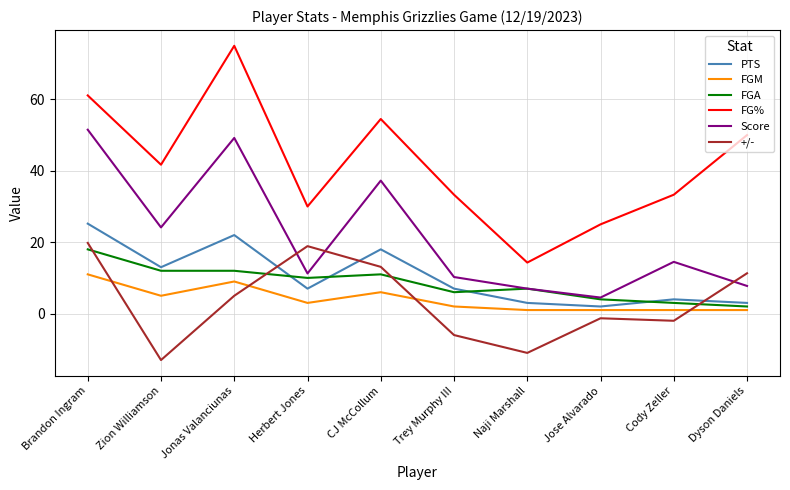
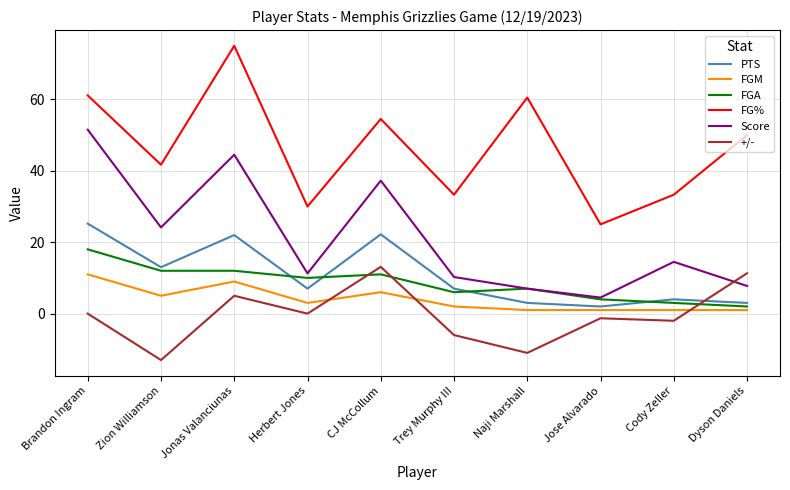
  {
    "PTS": {
      "Brandon Ingram": 25,
      "Zion Williamson": 13,
      "Jonas Valanciunas": 22,
      "Herbert Jones": 7,
-     "CJ McCollum": 18,
+     "CJ McCollum": 22,
      "Trey Murphy III": 7,
      "Naji Marshall": 3,
      "Jose Alvarado": 2,
      "Cody Zeller": 4,
      "Dyson Daniels": 3
    },
    "FGM": {
      "Brandon Ingram": 11,
      "Zion Williamson": 5,
      "Jonas Valanciunas": 9,
      "Herbert Jones": 3,
      "CJ McCollum": 6,
      "Trey Murphy III": 2,
      "Naji Marshall": 1,
      "Jose Alvarado": 1,
      "Cody Zeller": 1,
      "Dyson Daniels": 1
    },
    "FGA": {
      "Brandon Ingram": 18,
      "Zion Williamson": 12,
      "Jonas Valanciunas": 12,
      "Herbert Jones": 10,
      "CJ McCollum": 11,
      "Trey Murphy III": 6,
      "Cody Zeller": 3,
      "Dyson Daniels": 2
    },
    "FG%": {
      "Brandon Ingram": 61,
      "Zion Williamson": 42,
      "Jonas Valanciunas": 75,
      "Herbert Jones": 30,
      "CJ McCollum": 55,
      "Trey Murphy III": 33,
-     "Naji Marshall": 14,
+     "Naji Marshall": 61,
      "Jose Alvarado": 25,
      "Cody Zeller": 33
    },
    "Score": {
      "Brandon Ingram": 52,
      "Zion Williamson": 24,
-     "Jonas Valanciunas": 49,
+     "Jonas Valanciunas": 45,
      "Herbert Jones": 11,
      "CJ McCollum": 37,
      "Trey Murphy III": 10,
      "Cody Zeller": 15,
      "Dyson Daniels": 8
    },
    "+/-": {
-     "Brandon Ingram": 20,
+     "Brandon Ingram": 0,
      "Zion Williamson": -13,
      "Jonas Valanciunas": 5,
-     "Herbert Jones": 19,
+     "Herbert Jones": 0,
      "CJ McCollum": 13,
      "Trey Murphy III": -6,
      "Naji Marshall": -11,
      "Jose Alvarado": -1,
      "Cody Zeller": -2,
      "Dyson Daniels": 11
    }
  }
